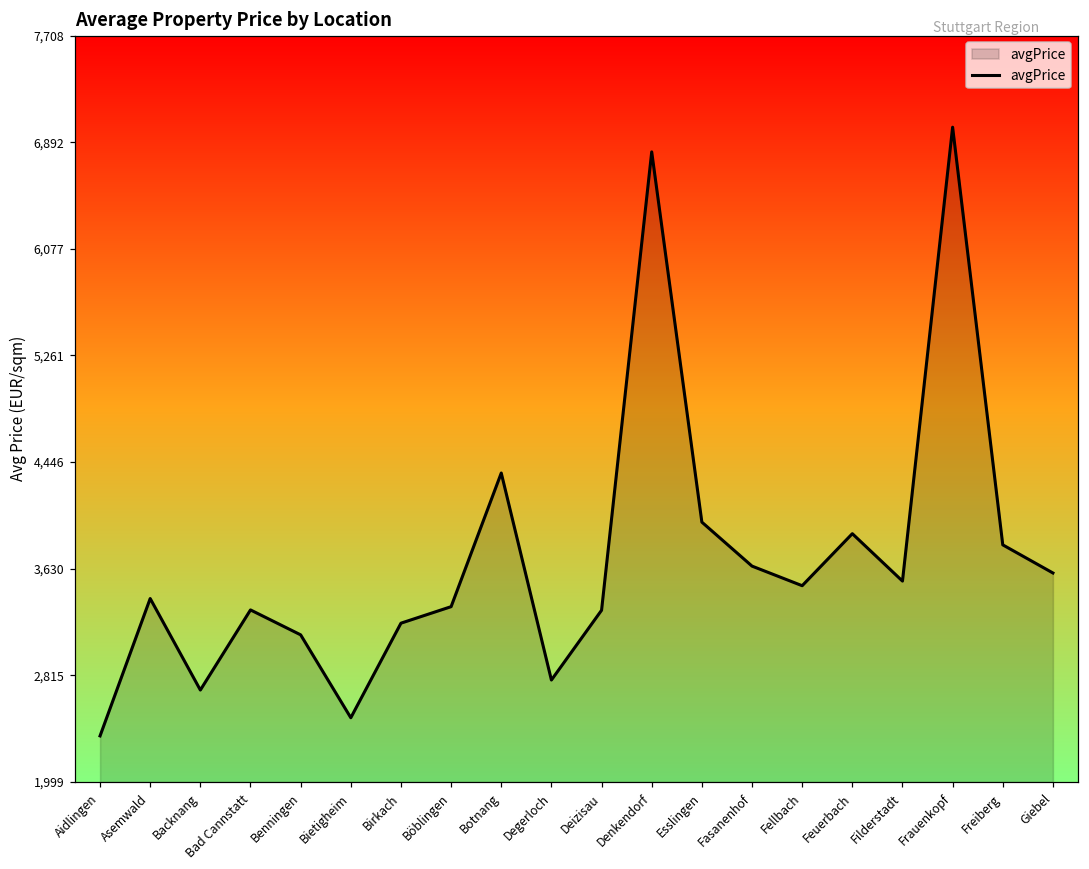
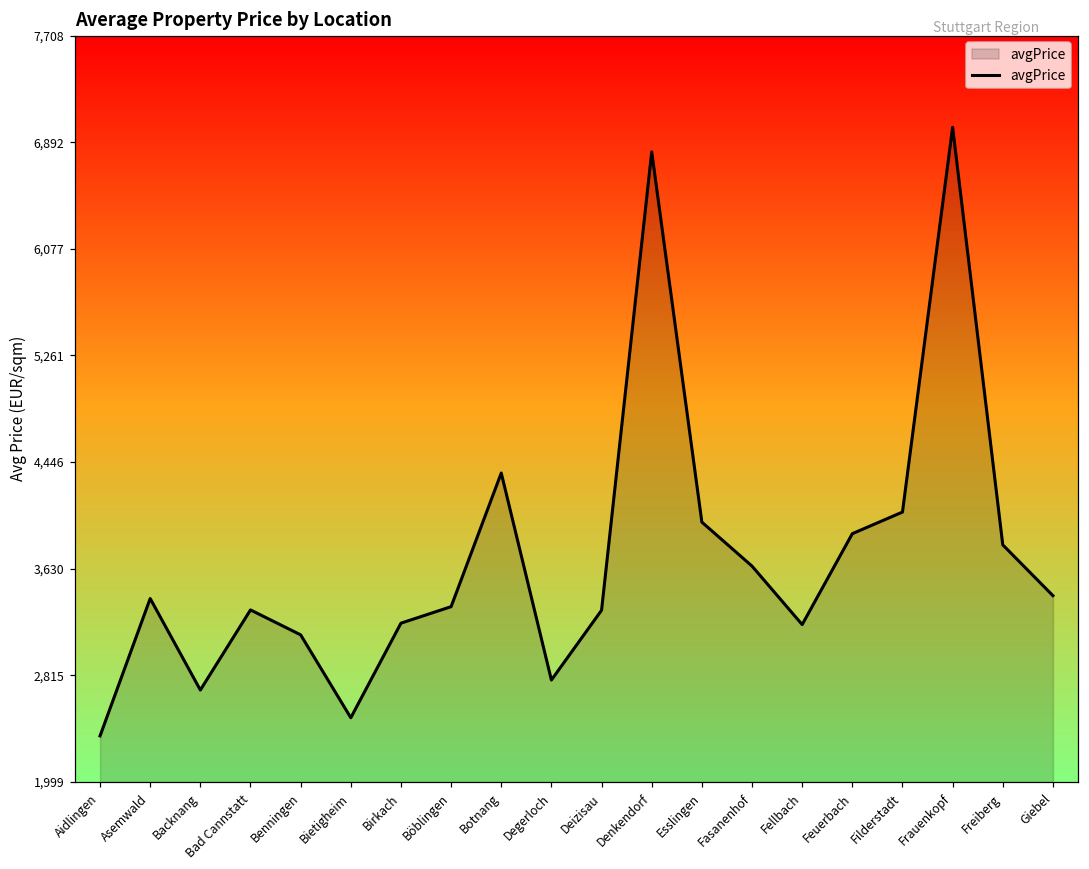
  {
    "Aidlingen": "2,350",
    "Asemwald": "3,400",
    "Backnang": "2,700",
    "Bad Cannstatt": "3,320",
    "Benningen": "3,130",
    "Bietigheim": "2,490",
    "Birkach": "3,210",
    "Böblingen": "3,340",
    "Botnang": "4,360",
    "Degerloch": "2,780",
    "Deizisau": "3,310",
    "Denkendorf": "6,820",
    "Esslingen": "3,990",
    "Fasanenhof": "3,650",
-   "Fellbach": "3,500",
+   "Fellbach": "3,200",
    "Feuerbach": "3,900",
-   "Filderstadt": "3,540",
+   "Filderstadt": "4,060",
    "Frauenkopf": "7,010",
    "Freiberg": "3,810",
-   "Giebel": "3,600"
+   "Giebel": "3,430"
  }
